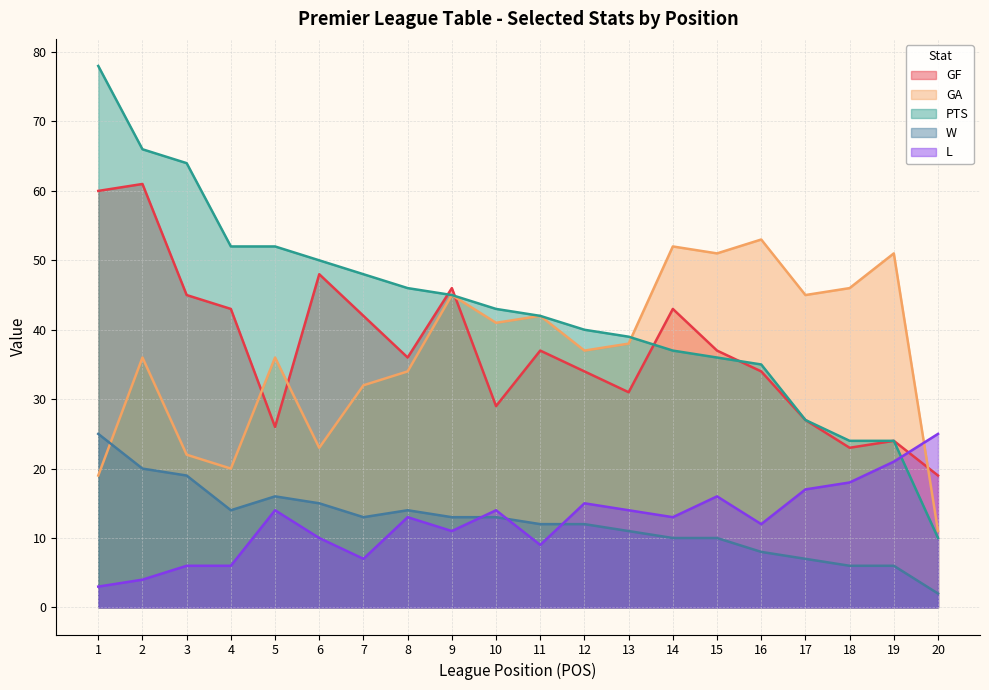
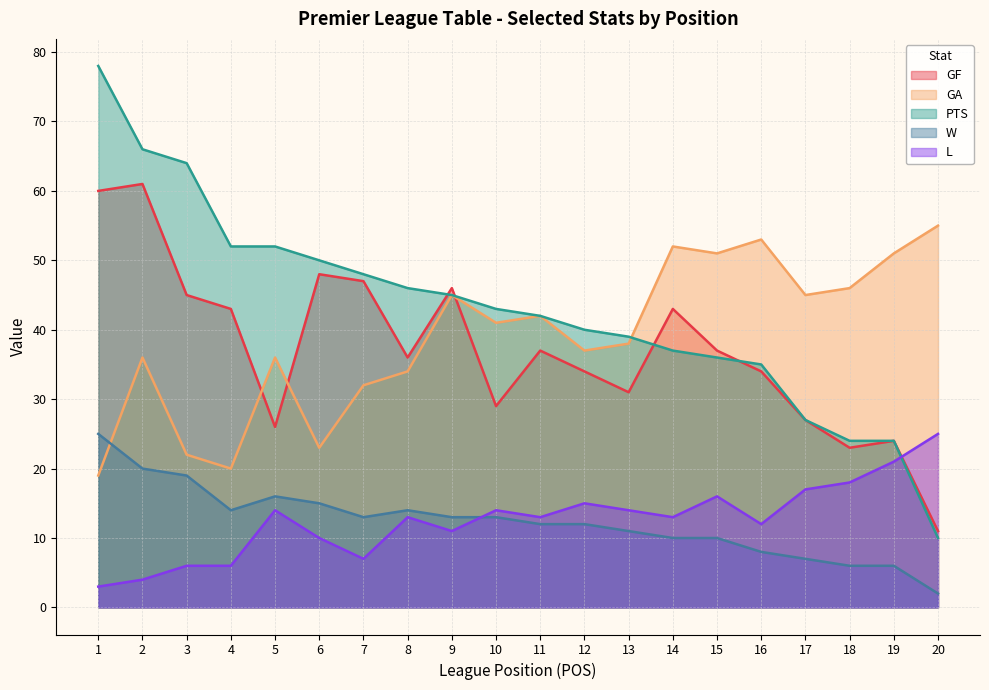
  {
    "GF": {
      "1": 60,
      "2": 61,
      "3": 45,
      "4": 43,
      "5": 26,
      "6": 48,
-     "7": 42,
+     "7": 47,
      "8": 36,
      "9": 46,
      "10": 29,
      "11": 37,
      "12": 34,
      "13": 31,
      "14": 43,
      "15": 37,
      "16": 34,
      "18": 23,
-     "20": 19
+     "20": 11
    },
    "GA": {
      "1": 19,
      "2": 36,
      "3": 22,
      "4": 20,
      "5": 36,
      "6": 23,
      "7": 32,
      "8": 34,
      "10": 41,
      "12": 37,
      "13": 38,
      "14": 52,
      "15": 51,
      "16": 53,
      "17": 45,
      "18": 46,
      "19": 51,
-     "20": 11
+     "20": 55
    },
    "L": {
      "1": 3,
      "2": 4,
      "3": 6,
      "4": 6,
      "5": 14,
      "6": 10,
      "7": 7,
      "8": 13,
      "9": 11,
      "10": 14,
-     "11": 9,
+     "11": 13,
      "12": 15,
      "13": 14,
      "14": 13,
      "15": 16,
      "16": 12,
      "17": 17,
      "18": 18,
      "19": 21,
      "20": 25
    }
  }
